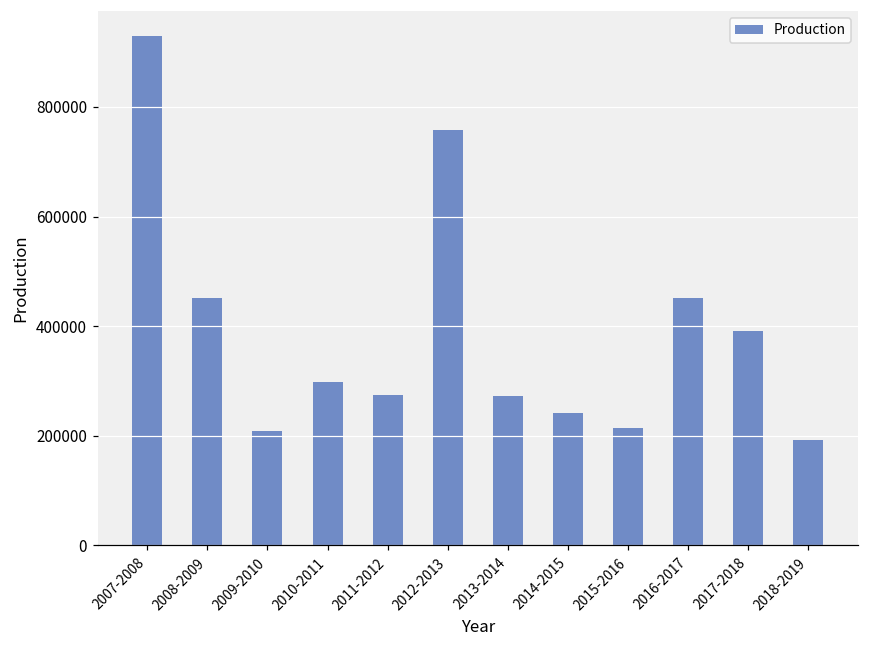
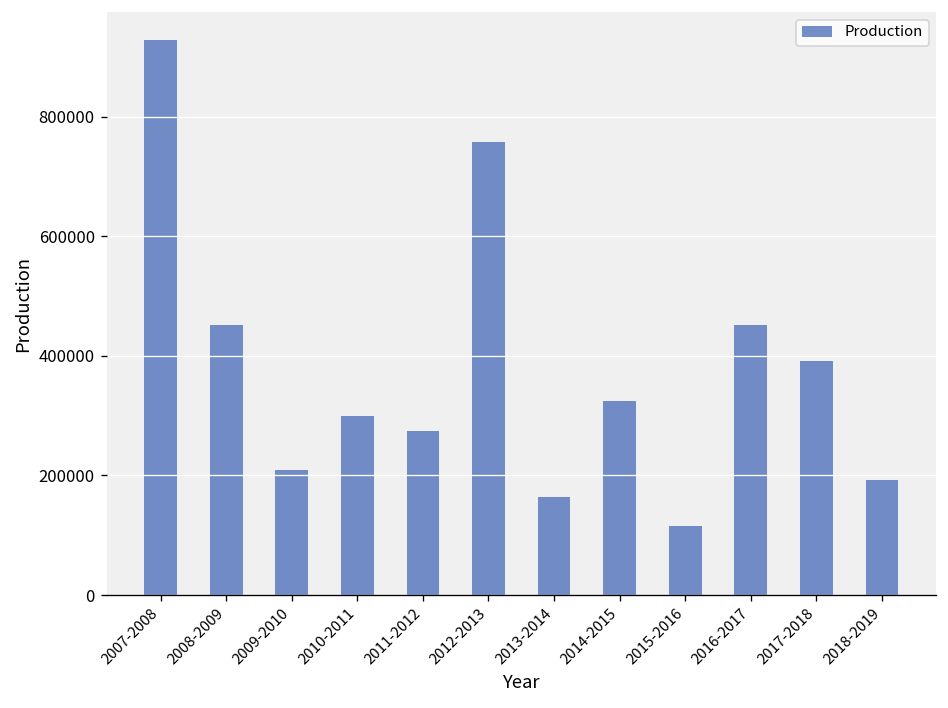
  {
    "2007-2008": 930000,
    "2008-2009": 450000,
    "2009-2010": 210000,
    "2010-2011": 300000,
    "2011-2012": 270000,
    "2012-2013": 760000,
-   "2013-2014": 270000,
-   "2014-2015": 240000,
-   "2015-2016": 210000,
+   "2013-2014": 160000,
+   "2014-2015": 320000,
+   "2015-2016": 120000,
    "2016-2017": 450000,
    "2017-2018": 390000,
    "2018-2019": 190000
  }
